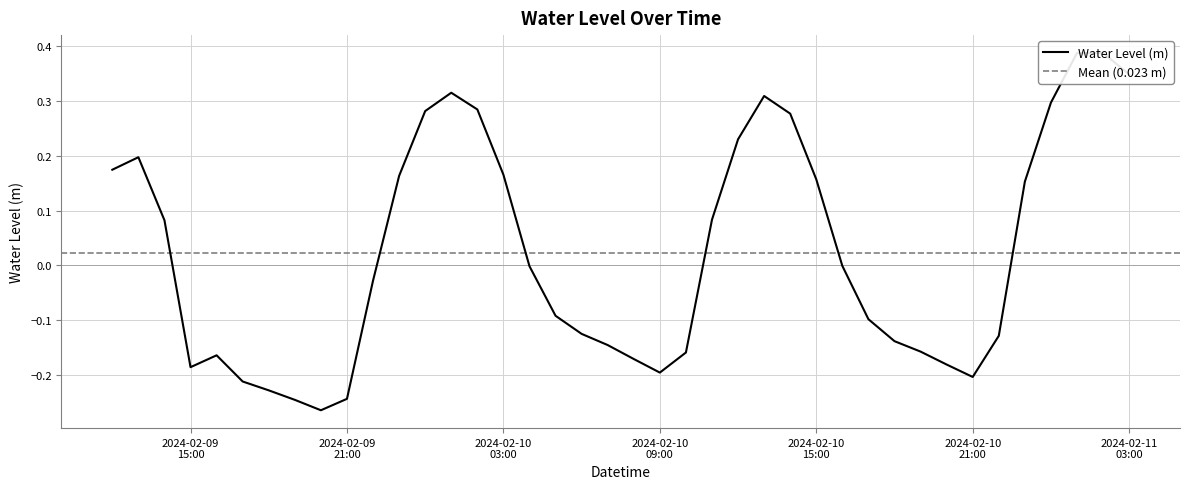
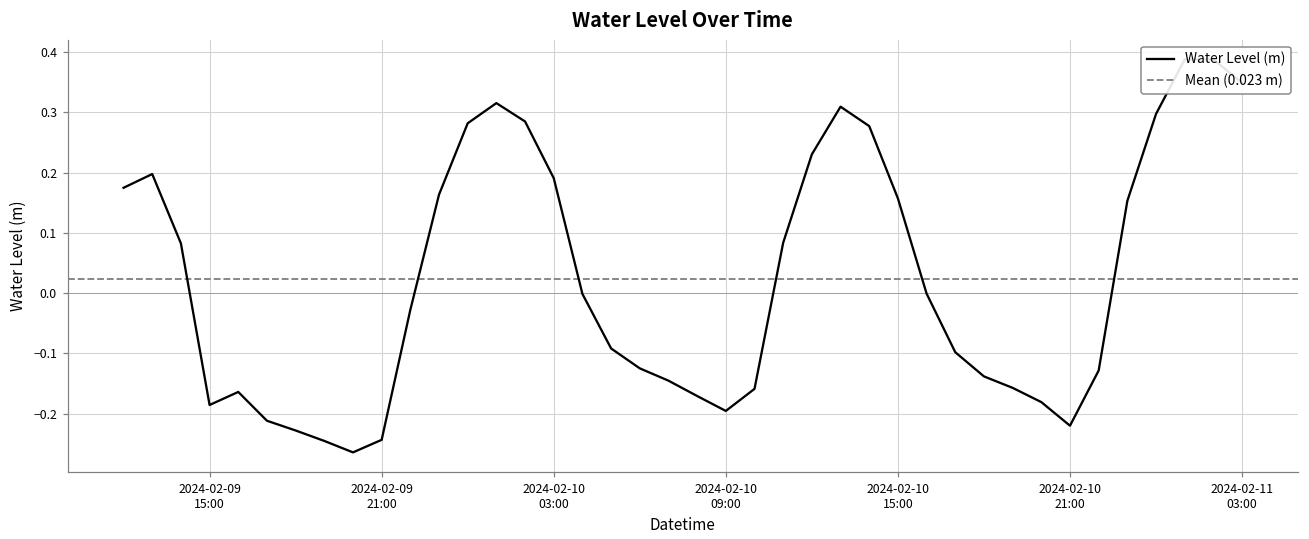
  {
    "2024-02-09 15:00": -0.19,
    "2024-02-09 21:00": -0.24,
-   "2024-02-10 03:00": 0.17,
+   "2024-02-10 03:00": 0.19,
    "2024-02-10 09:00": -0.20,
    "2024-02-10 15:00": 0.16,
-   "2024-02-10 21:00": -0.20
+   "2024-02-10 21:00": -0.22
  }
